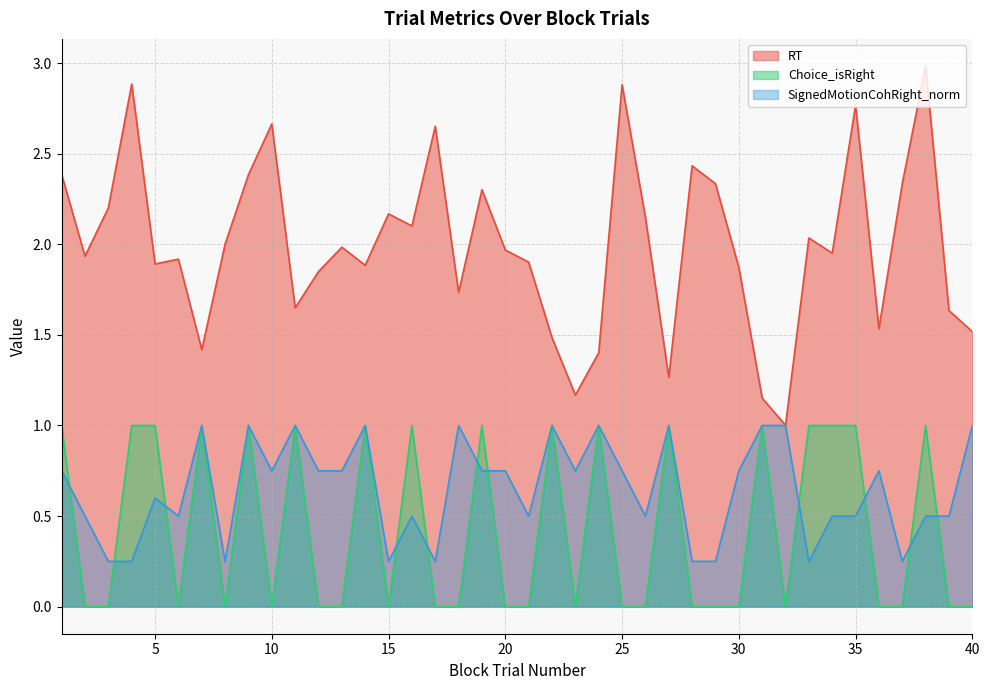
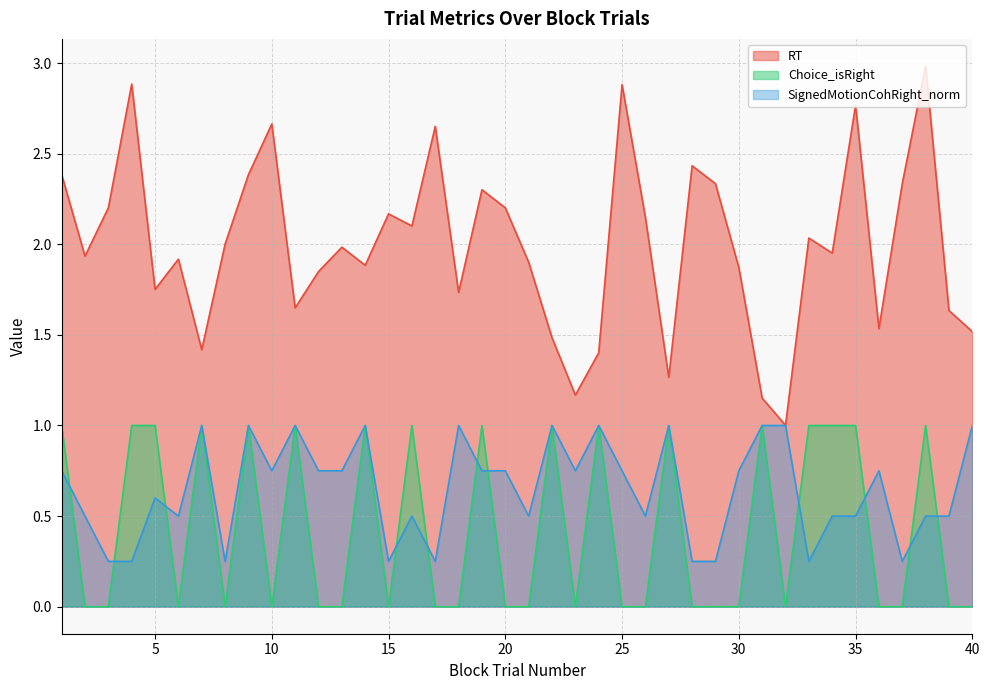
  {
    "RT": {
-     "5": 1.89,
+     "5": 1.75,
      "10": 2.66,
      "15": 2.17,
-     "20": 1.97,
+     "20": 2.20,
      "25": 2.88,
      "30": 1.87,
      "40": 1.52
    },
    "Choice_isRight": {
      "5": 1.00,
      "10": 0.00,
      "15": 0.00,
      "20": 0.00,
      "25": 0.00,
      "30": 0.00,
      "35": 1.00,
      "40": 0.00
    },
    "SignedMotionCohRight_norm": {
      "5": 0.60,
      "10": 0.75,
      "15": 0.25,
      "20": 0.75,
      "25": 0.75,
      "30": 0.75,
      "35": 0.50,
      "40": 1.00
    }
  }
